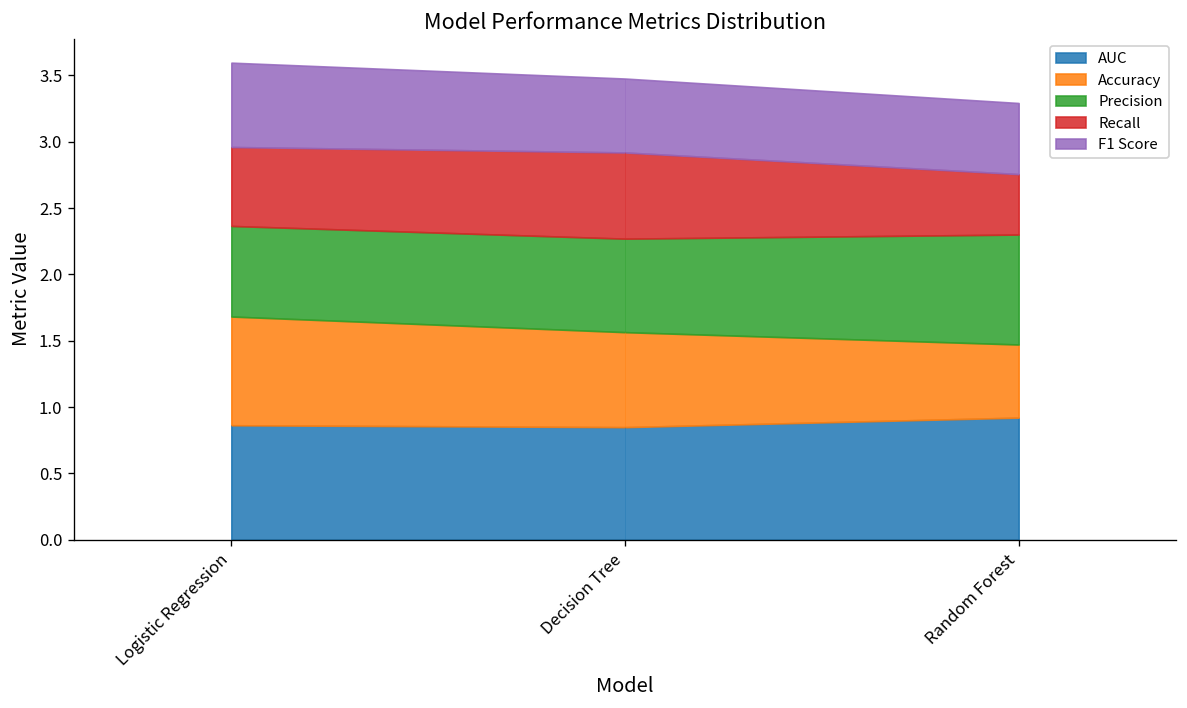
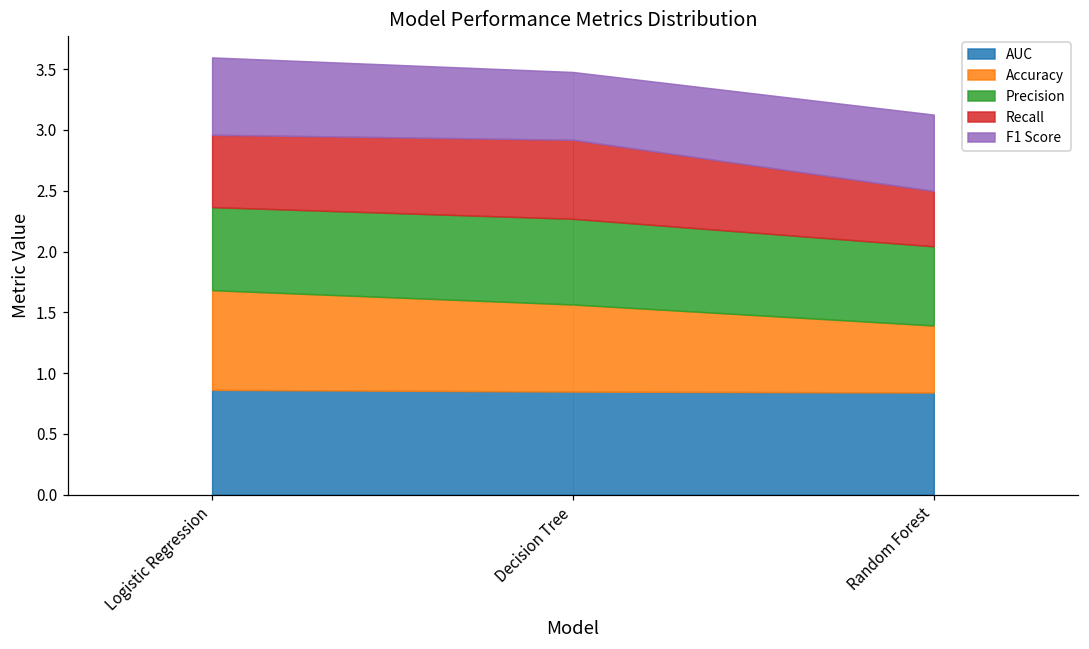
  {
    "AUC": {
      "Logistic Regression": 0.86,
      "Decision Tree": 0.85,
-     "Random Forest": 0.92
+     "Random Forest": 0.84
    },
    "Accuracy": {
      "Logistic Regression": 0.82,
      "Decision Tree": 0.72,
      "Random Forest": 0.55
    },
    "Precision": {
      "Logistic Regression": 0.68,
      "Decision Tree": 0.70,
-     "Random Forest": 0.83
+     "Random Forest": 0.65
    },
    "Recall": {
      "Logistic Regression": 0.60,
      "Decision Tree": 0.65,
      "Random Forest": 0.46
    },
    "F1 Score": {
      "Logistic Regression": 0.64,
      "Decision Tree": 0.56,
-     "Random Forest": 0.54
+     "Random Forest": 0.63
    }
  }
